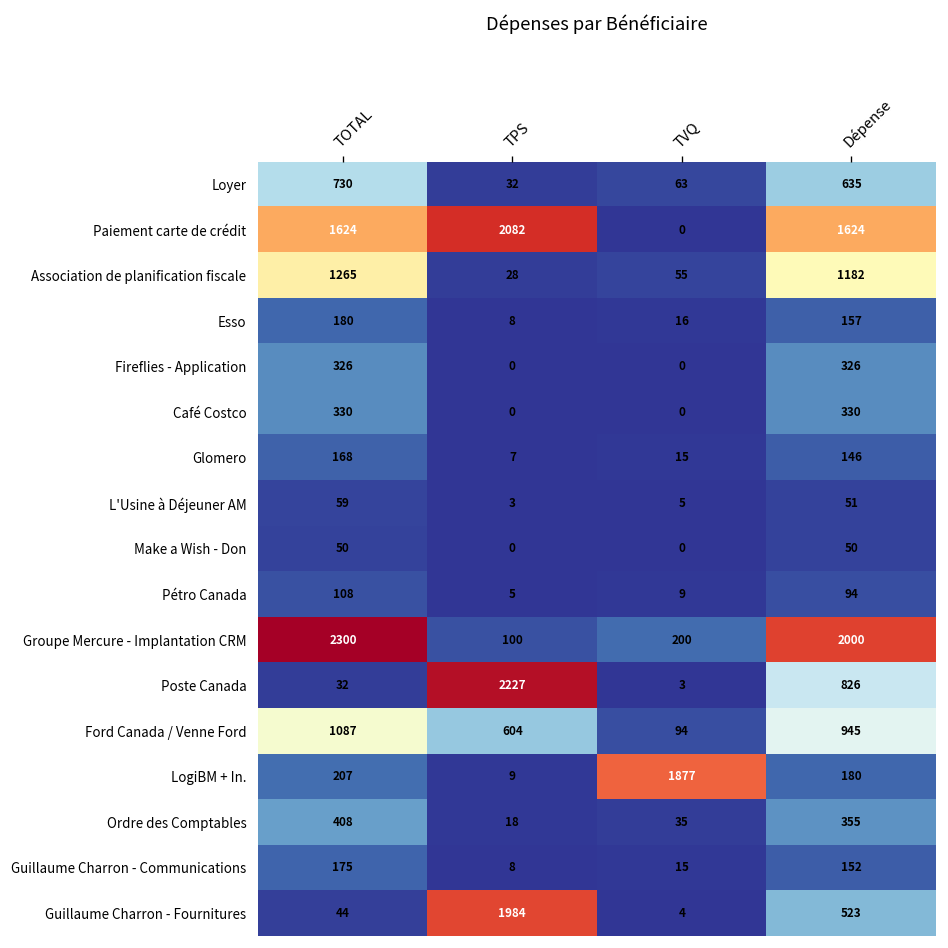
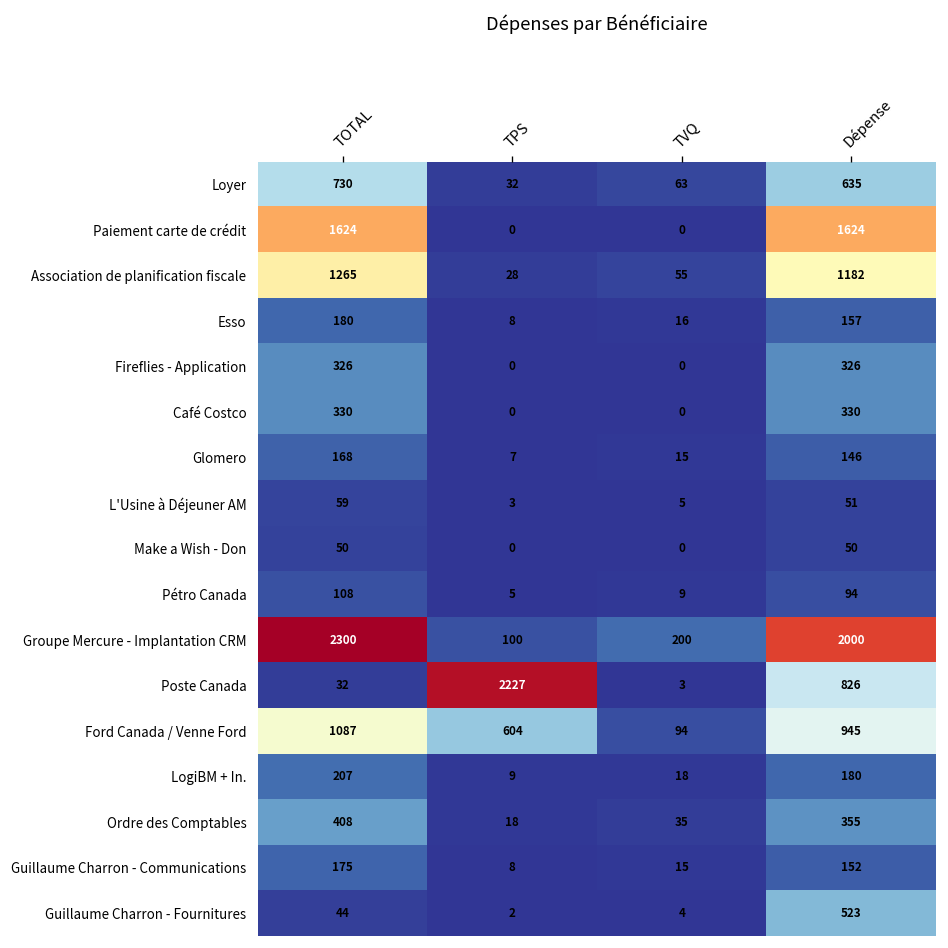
  {
    "Loyer": {
      "TOTAL": 730,
      "TPS": 32,
      "TVQ": 63,
      "Dépense": 635
    },
    "Paiement carte de crédit": {
      "TOTAL": 1624,
-     "TPS": 2082,
+     "TPS": 0,
      "TVQ": 0,
      "Dépense": 1624
    },
    "Association de planification fiscale": {
      "TOTAL": 1265,
      "TPS": 28,
      "TVQ": 55,
      "Dépense": 1182
    },
    "Esso": {
      "TOTAL": 180,
      "TPS": 8,
      "TVQ": 16,
      "Dépense": 157
    },
    "Fireflies - Application": {
      "TOTAL": 326,
      "TPS": 0,
      "TVQ": 0,
      "Dépense": 326
    },
    "Café Costco": {
      "TOTAL": 330,
      "TPS": 0,
      "TVQ": 0,
      "Dépense": 330
    },
    "Glomero": {
      "TOTAL": 168,
      "TPS": 7,
      "TVQ": 15,
      "Dépense": 146
    },
    "L'Usine à Déjeuner AM": {
      "TOTAL": 59,
      "TPS": 3,
      "TVQ": 5,
      "Dépense": 51
    },
    "Make a Wish - Don": {
      "TOTAL": 50,
      "TPS": 0,
      "TVQ": 0,
      "Dépense": 50
    },
    "Pétro Canada": {
      "TOTAL": 108,
      "TPS": 5,
      "TVQ": 9,
      "Dépense": 94
    },
    "Groupe Mercure - Implantation CRM": {
      "TOTAL": 2300,
      "TPS": 100,
      "TVQ": 200,
      "Dépense": 2000
    },
    "Poste Canada": {
      "TOTAL": 32,
      "TPS": 2227,
      "TVQ": 3,
      "Dépense": 826
    },
    "Ford Canada / Venne Ford": {
      "TOTAL": 1087,
      "TPS": 604,
      "TVQ": 94,
      "Dépense": 945
    },
    "LogiBM + In.": {
      "TOTAL": 207,
      "TPS": 9,
-     "TVQ": 1877,
+     "TVQ": 18,
      "Dépense": 180
    },
    "Ordre des Comptables": {
      "TOTAL": 408,
      "TPS": 18,
      "TVQ": 35,
      "Dépense": 355
    },
    "Guillaume Charron - Communications": {
      "TOTAL": 175,
      "TPS": 8,
      "TVQ": 15,
      "Dépense": 152
    },
    "Guillaume Charron - Fournitures": {
      "TOTAL": 44,
-     "TPS": 1984,
+     "TPS": 2,
      "TVQ": 4,
      "Dépense": 523
    }
  }
